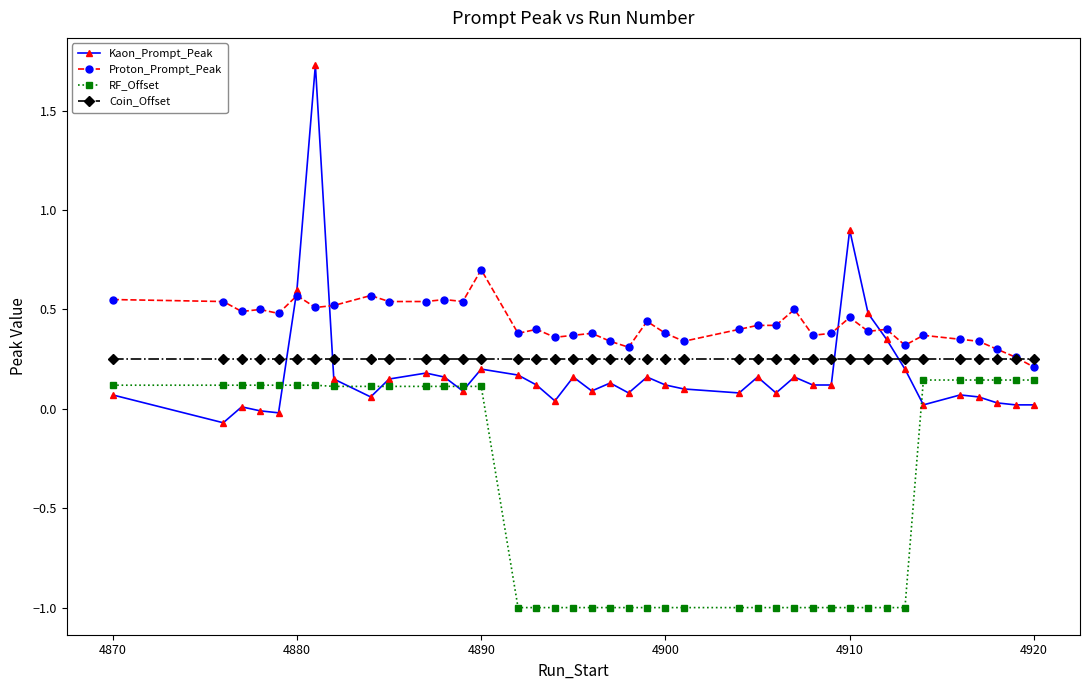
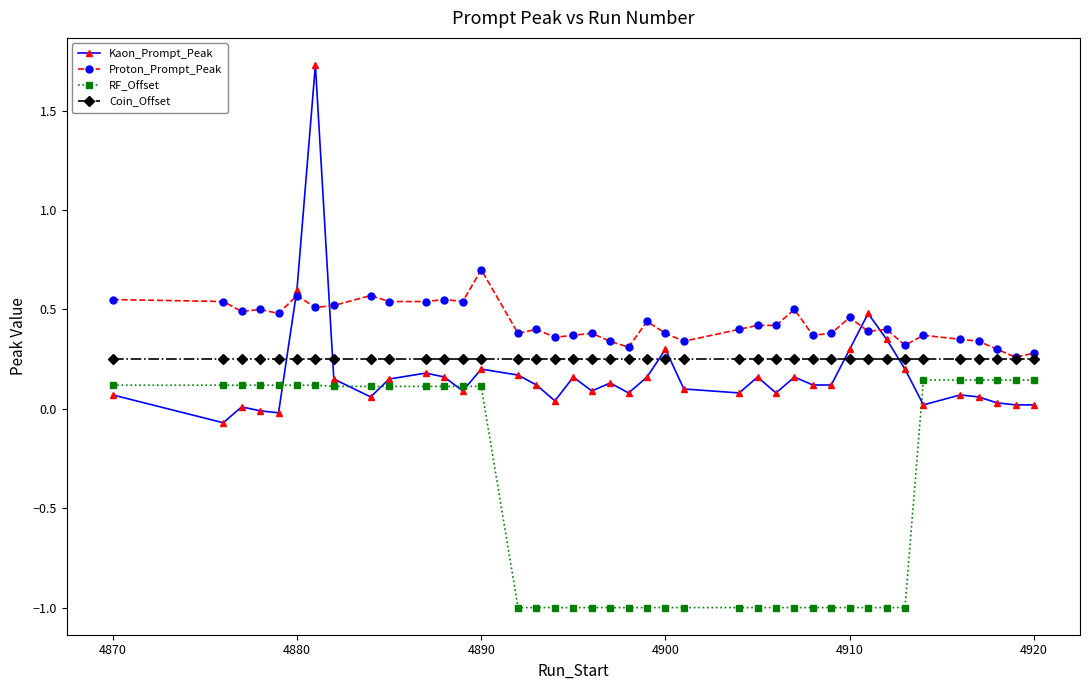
  {
    "Kaon_Prompt_Peak": {
      "4870": 0.07,
      "4880": 0.60,
      "4890": 0.20,
-     "4900": 0.12,
-     "4910": 0.9,
+     "4900": 0.30,
+     "4910": 0.3,
      "4920": 0.02
    },
    "Proton_Prompt_Peak": {
      "4870": 0.55,
      "4880": 0.57,
      "4890": 0.70,
      "4900": 0.38,
      "4910": 0.46,
-     "4920": 0.21
+     "4920": 0.28
    },
    "RF_Offset": {
      "4870": 0.12,
      "4880": 0.12,
      "4890": 0.11,
      "4900": -1.00,
      "4910": -1.00,
      "4920": 0.15
    },
    "Coin_Offset": {
      "4870": 0.25,
      "4880": 0.25,
      "4890": 0.25,
      "4900": 0.25,
      "4910": 0.25,
      "4920": 0.25
    }
  }
